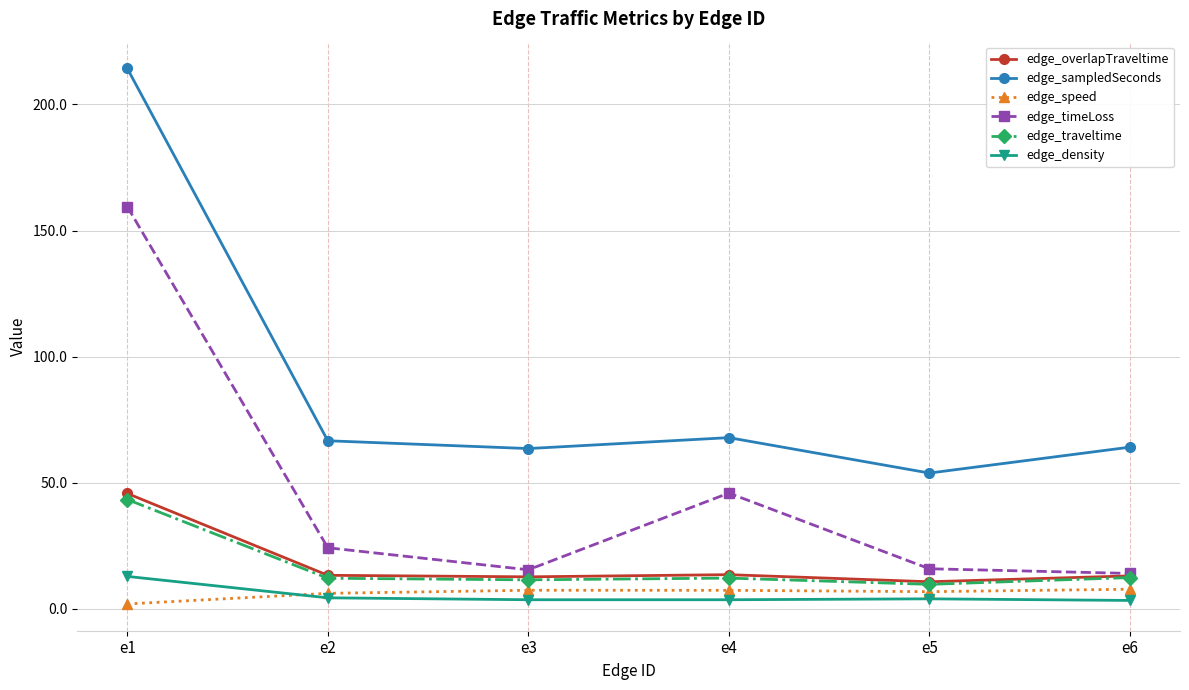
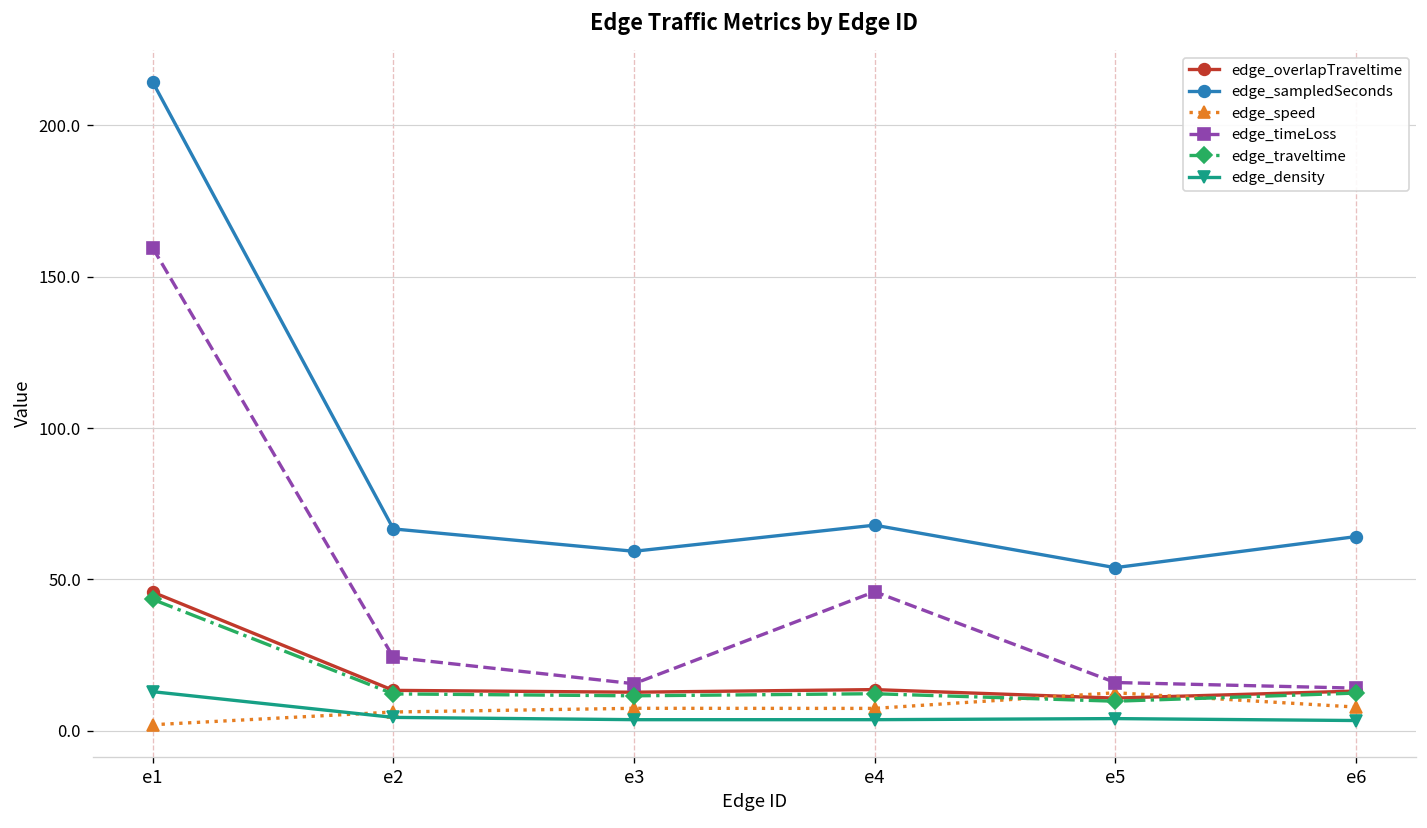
  {
    "edge_overlapTraveltime": {
      "e1": 46,
      "e2": 13,
      "e3": 13,
      "e4": 14
    },
    "edge_sampledSeconds": {
      "e1": 214,
      "e2": 67,
-     "e3": 64,
+     "e3": 59,
      "e4": 68,
      "e5": 54,
      "e6": 64
    },
    "edge_speed": {
      "e1": 2,
      "e2": 6,
      "e3": 7,
      "e4": 7,
-     "e5": 7,
+     "e5": 13,
      "e6": 8
    },
    "edge_timeLoss": {
      "e1": 160,
      "e2": 24,
      "e3": 16,
      "e4": 46,
      "e5": 16
    }
  }
